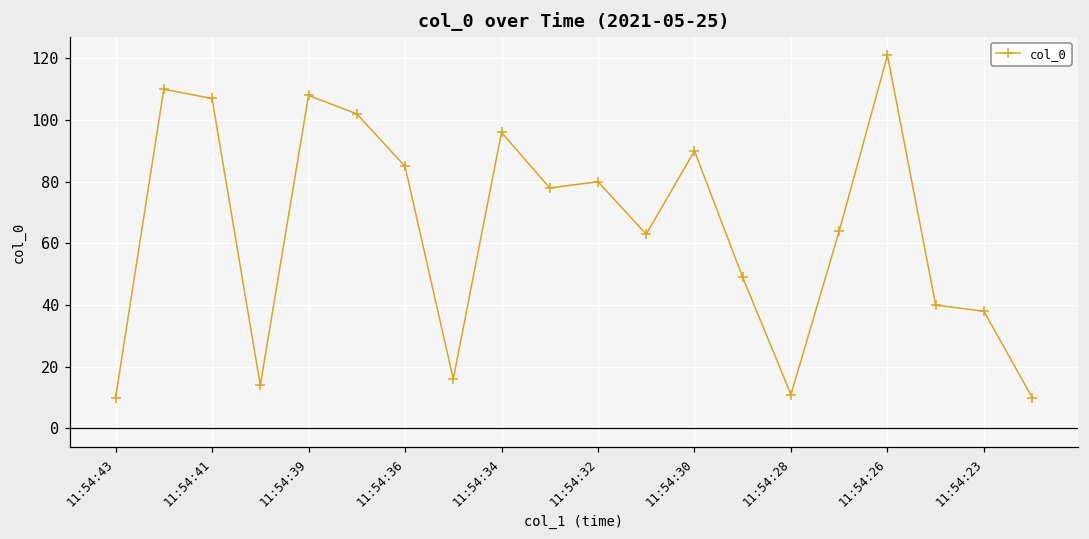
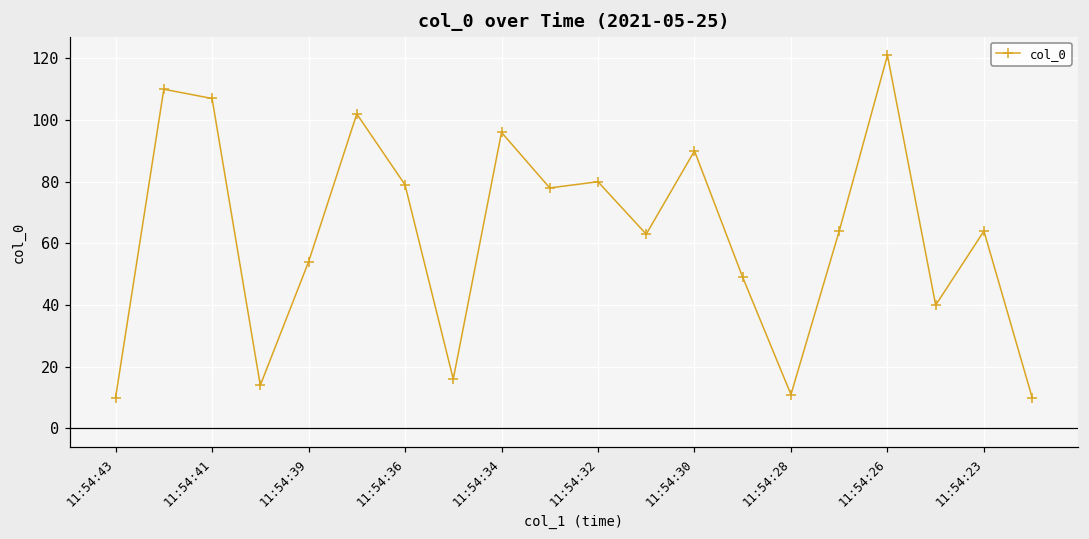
  {
    "11:54:43": 10,
    "11:54:41": 107,
-   "11:54:39": 108,
-   "11:54:36": 85,
+   "11:54:39": 54,
+   "11:54:36": 79,
    "11:54:34": 96,
    "11:54:32": 80,
    "11:54:30": 90,
    "11:54:28": 11,
    "11:54:26": 121,
-   "11:54:23": 38
+   "11:54:23": 64
  }
